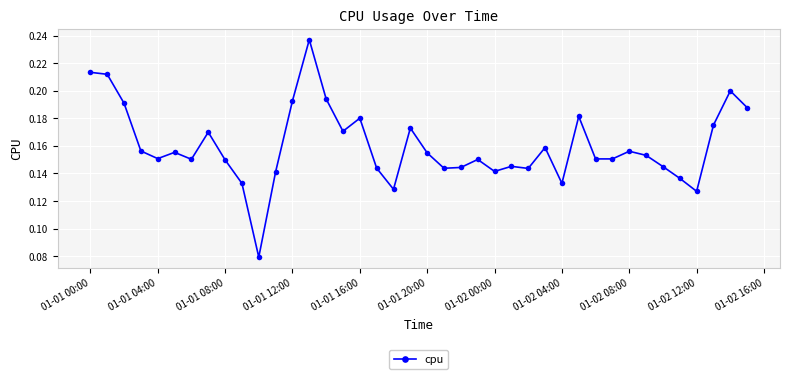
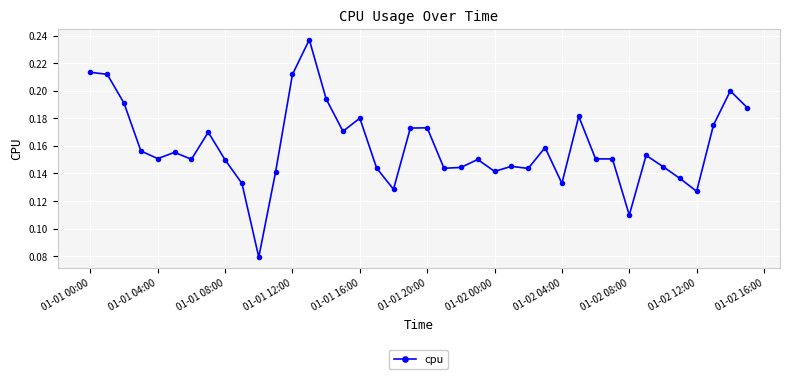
  {
    "01-01 00:00": 0.213,
    "01-01 04:00": 0.151,
    "01-01 08:00": 0.150,
-   "01-01 12:00": 0.193,
+   "01-01 12:00": 0.212,
    "01-01 16:00": 0.180,
-   "01-01 20:00": 0.155,
+   "01-01 20:00": 0.173,
    "01-02 00:00": 0.141,
    "01-02 04:00": 0.133,
-   "01-02 08:00": 0.156,
+   "01-02 08:00": 0.110,
    "01-02 12:00": 0.127
  }
